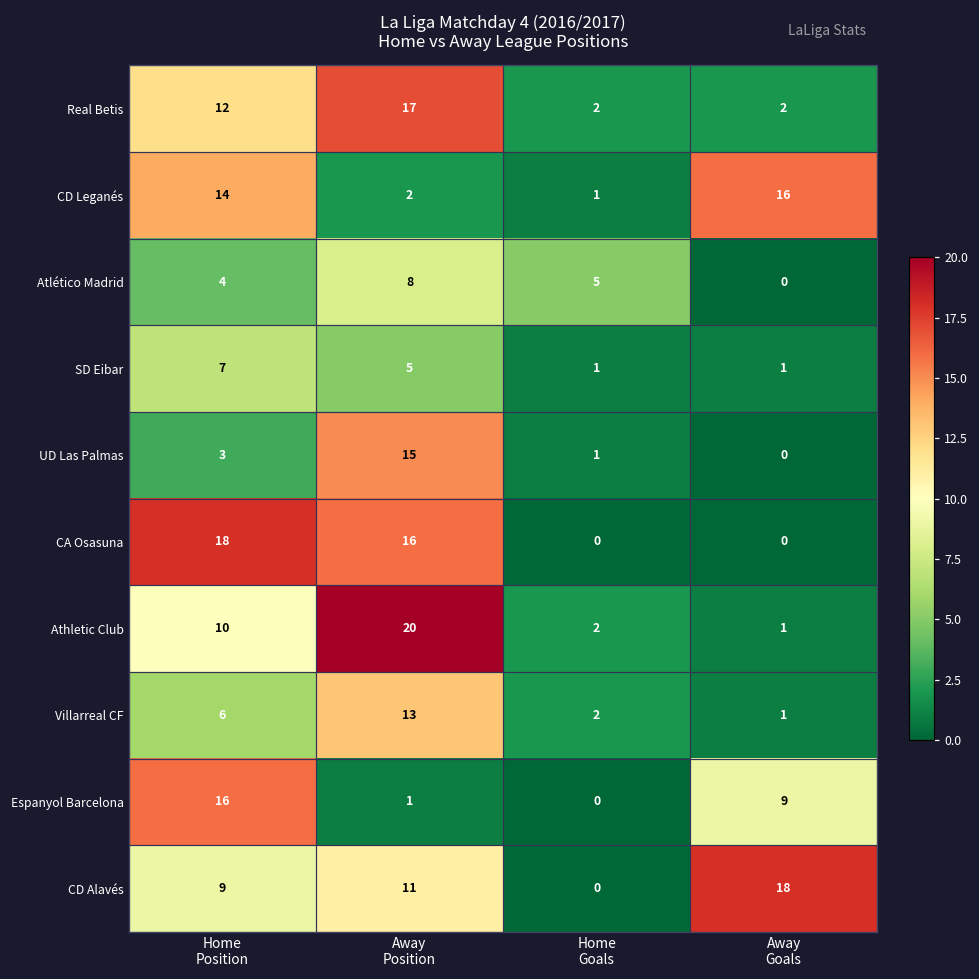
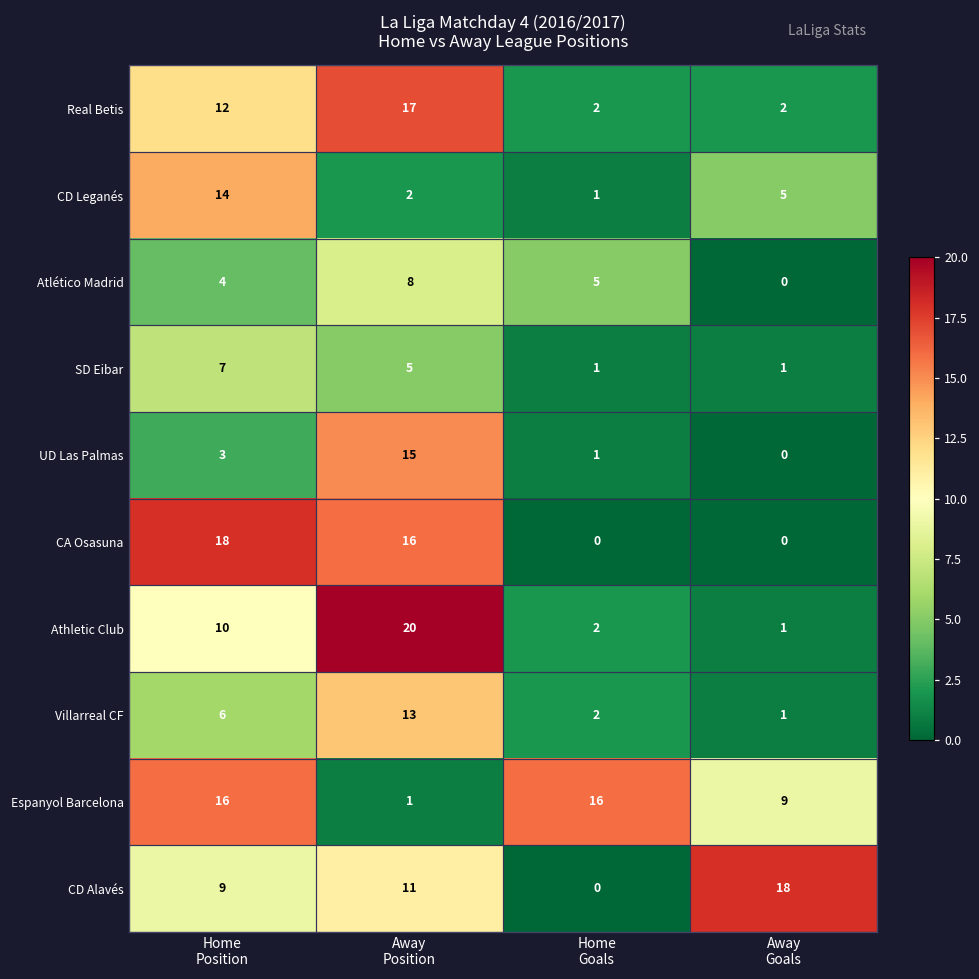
  {
    "Real Betis": {
      "Home Position": 12,
      "Away Position": 17,
      "Home Goals": 2,
      "Away Goals": 2
    },
    "CD Leganés": {
      "Home Position": 14,
      "Away Position": 2,
      "Home Goals": 1,
-     "Away Goals": 16
+     "Away Goals": 5
    },
    "Atlético Madrid": {
      "Home Position": 4,
      "Away Position": 8,
      "Home Goals": 5,
      "Away Goals": 0
    },
    "SD Eibar": {
      "Home Position": 7,
      "Away Position": 5,
      "Home Goals": 1,
      "Away Goals": 1
    },
    "UD Las Palmas": {
      "Home Position": 3,
      "Away Position": 15,
      "Home Goals": 1,
      "Away Goals": 0
    },
    "CA Osasuna": {
      "Home Position": 18,
      "Away Position": 16,
      "Home Goals": 0,
      "Away Goals": 0
    },
    "Athletic Club": {
      "Home Position": 10,
      "Away Position": 20,
      "Home Goals": 2,
      "Away Goals": 1
    },
    "Villarreal CF": {
      "Home Position": 6,
      "Away Position": 13,
      "Home Goals": 2,
      "Away Goals": 1
    },
    "Espanyol Barcelona": {
      "Home Position": 16,
      "Away Position": 1,
-     "Home Goals": 0,
+     "Home Goals": 16,
      "Away Goals": 9
    },
    "CD Alavés": {
      "Home Position": 9,
      "Away Position": 11,
      "Home Goals": 0,
      "Away Goals": 18
    }
  }
